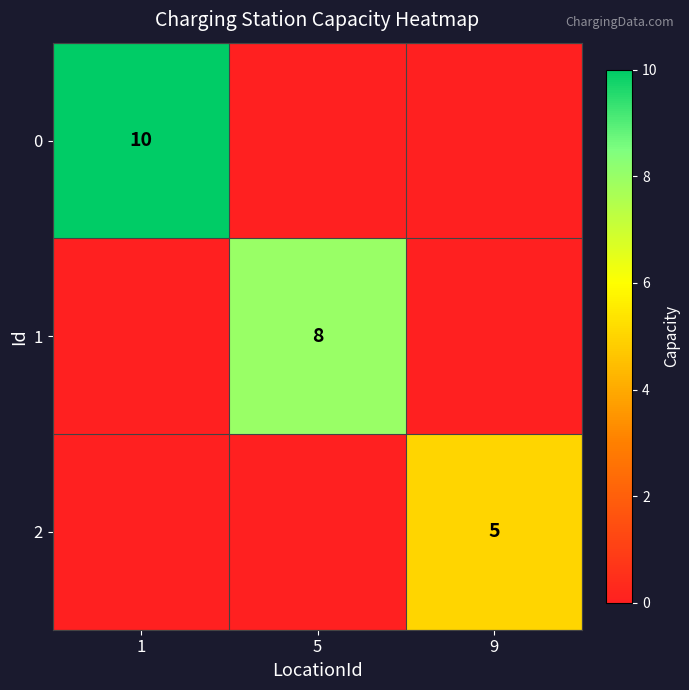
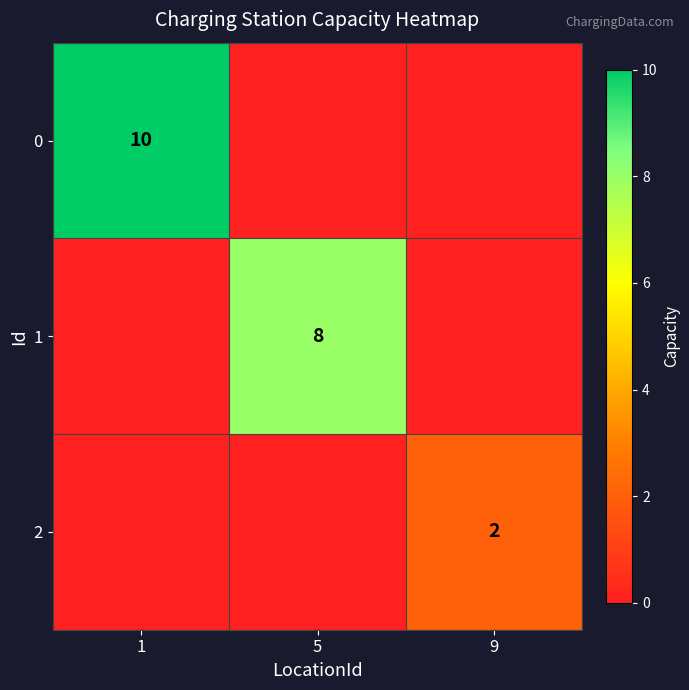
  {
    "0": {
      "1": 10
    },
    "1": {
      "5": 8
    },
    "2": {
-     "9": 5
+     "9": 2
    }
  }
